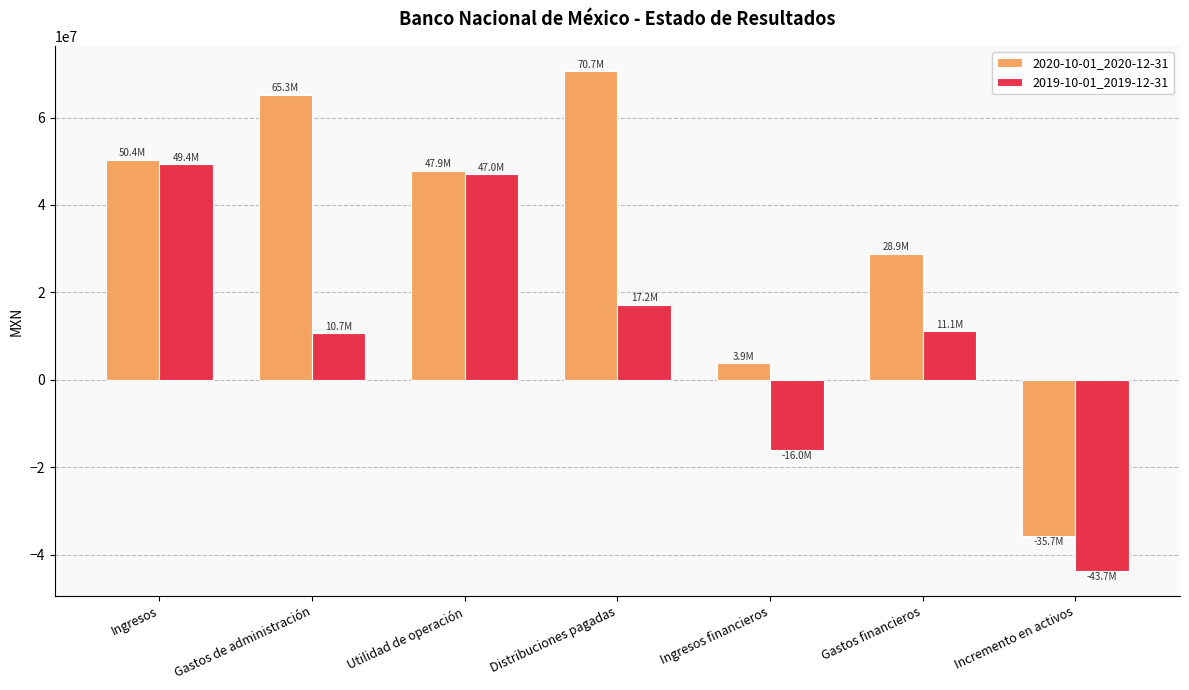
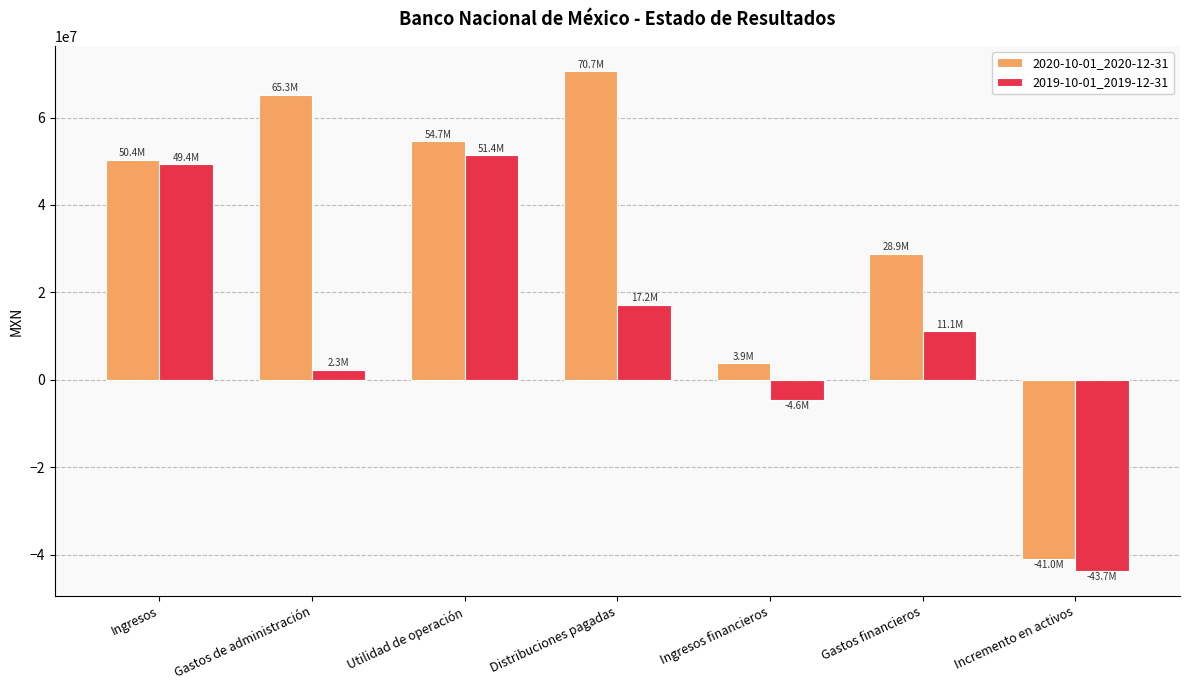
  {
    "2020-10-01_2020-12-31": {
      "Ingresos": "50.4M",
      "Gastos de administración": "65.3M",
-     "Utilidad de operación": "47.9M",
+     "Utilidad de operación": "54.7M",
      "Distribuciones pagadas": "70.7M",
      "Ingresos financieros": "3.9M",
      "Gastos financieros": "28.9M",
-     "Incremento en activos": "-35.7M"
+     "Incremento en activos": "-41.0M"
    },
    "2019-10-01_2019-12-31": {
      "Ingresos": "49.4M",
-     "Gastos de administración": "10.7M",
-     "Utilidad de operación": "47.0M",
+     "Gastos de administración": "2.3M",
+     "Utilidad de operación": "51.4M",
      "Distribuciones pagadas": "17.2M",
-     "Ingresos financieros": "-16.0M",
+     "Ingresos financieros": "-4.6M",
      "Gastos financieros": "11.1M",
      "Incremento en activos": "-43.7M"
    }
  }
